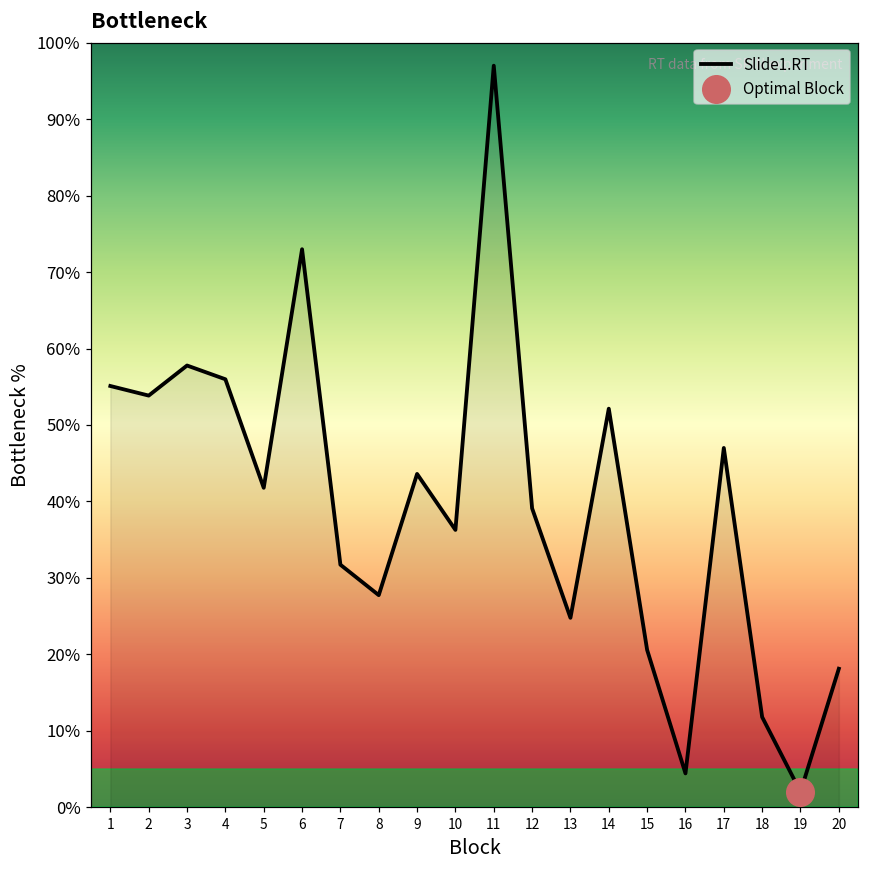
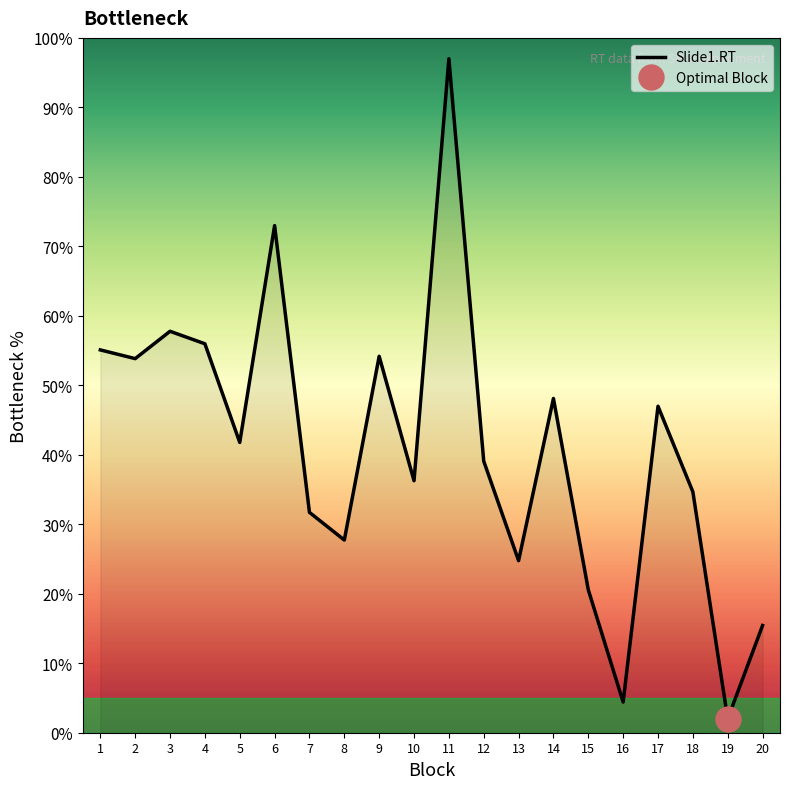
  {
    "Slide1.RT": {
      "1": "55%",
      "2": "54%",
      "3": "58%",
      "4": "56%",
      "5": "42%",
      "6": "73%",
      "7": "32%",
      "8": "28%",
-     "9": "44%",
+     "9": "54%",
      "10": "36%",
      "11": "97%",
      "12": "39%",
      "13": "25%",
-     "14": "52%",
+     "14": "48%",
      "15": "21%",
      "17": "47%",
-     "18": "12%",
-     "20": "18%"
+     "18": "35%",
+     "20": "15%"
    }
  }
